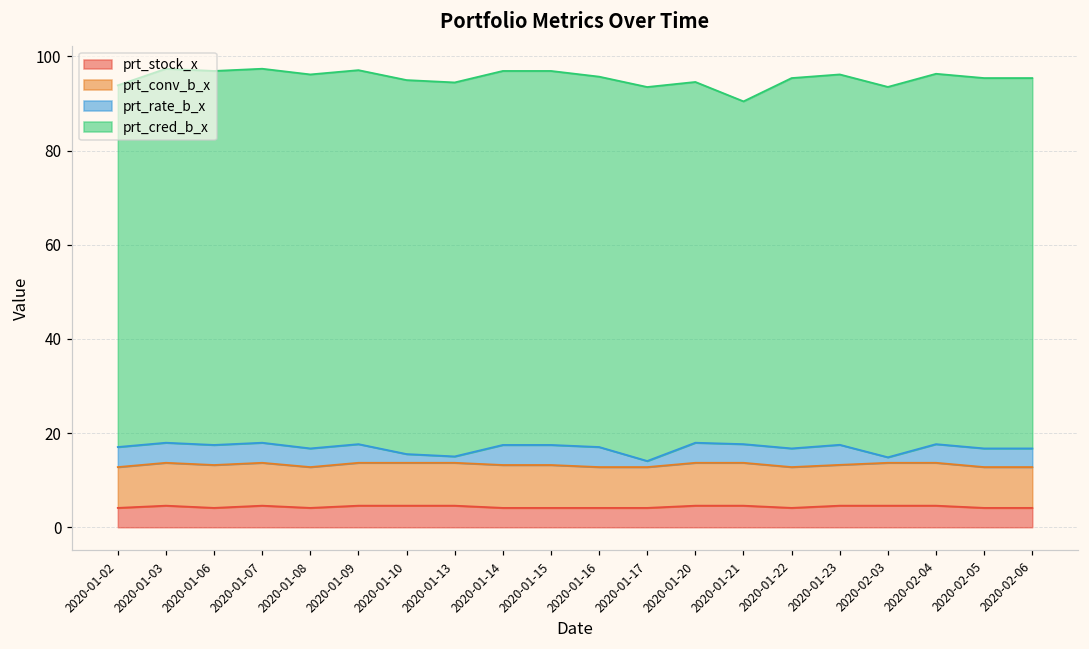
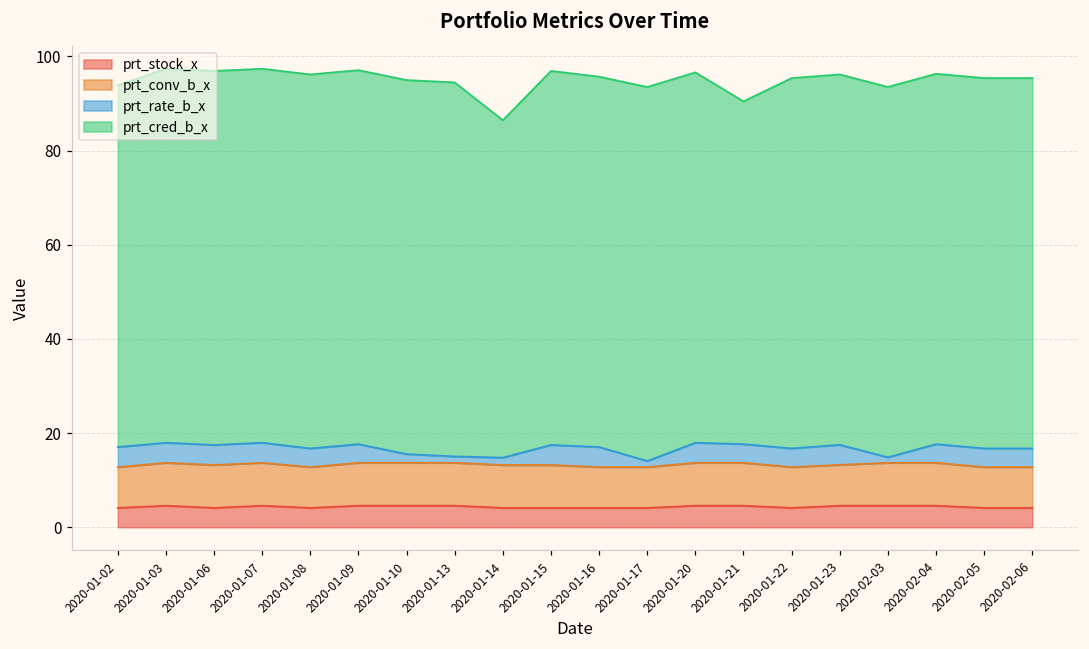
  {
    "prt_rate_b_x": {
      "2020-01-02": 4,
      "2020-01-03": 4,
      "2020-01-06": 4,
      "2020-01-07": 4,
      "2020-01-08": 4,
      "2020-01-09": 4,
      "2020-01-10": 2,
      "2020-01-13": 1,
-     "2020-01-14": 4,
+     "2020-01-14": 2,
      "2020-01-15": 4,
      "2020-01-16": 4,
      "2020-01-17": 1,
      "2020-01-20": 4,
      "2020-01-21": 4,
      "2020-01-22": 4,
      "2020-01-23": 4,
      "2020-02-03": 1,
      "2020-02-04": 4,
      "2020-02-05": 4,
      "2020-02-06": 4
    },
    "prt_cred_b_x": {
      "2020-01-07": 79,
      "2020-01-08": 79,
      "2020-01-09": 79,
      "2020-01-10": 79,
      "2020-01-13": 79,
-     "2020-01-14": 79,
+     "2020-01-14": 72,
      "2020-01-15": 79,
      "2020-01-16": 79,
      "2020-01-17": 79,
-     "2020-01-20": 77,
+     "2020-01-20": 79,
      "2020-01-21": 73,
      "2020-01-22": 79,
      "2020-01-23": 79,
      "2020-02-03": 79,
      "2020-02-04": 79,
      "2020-02-05": 79,
      "2020-02-06": 79
    }
  }
